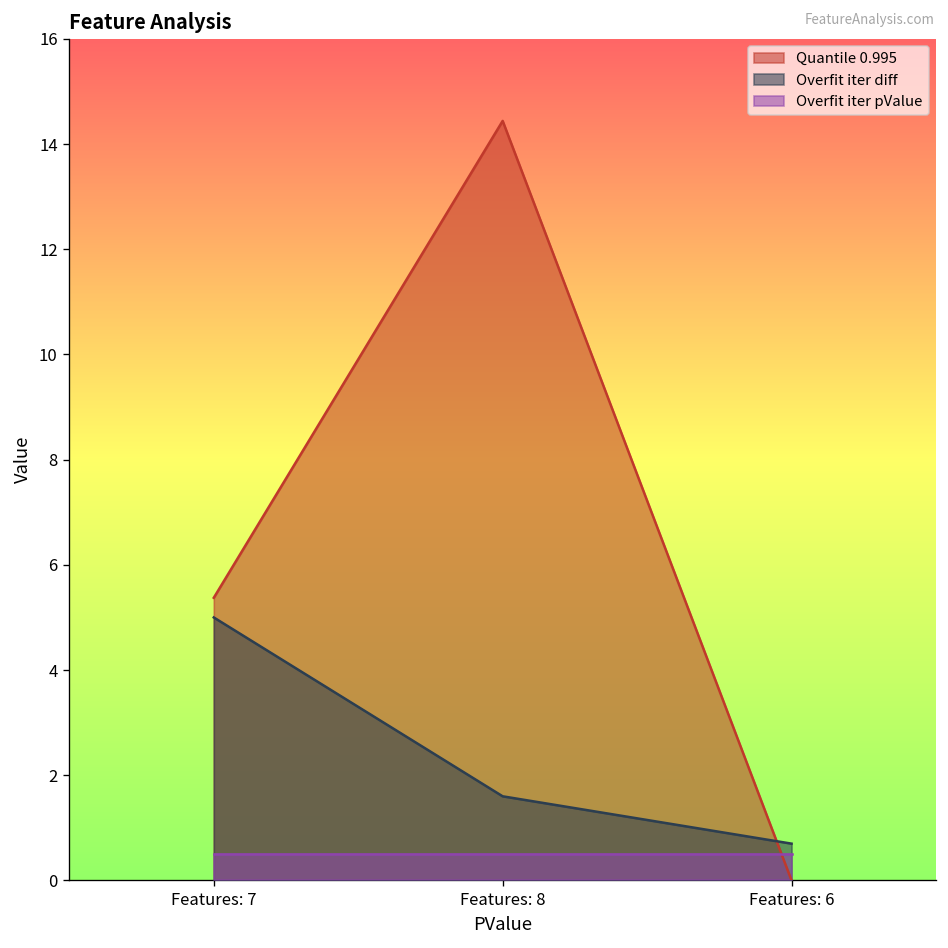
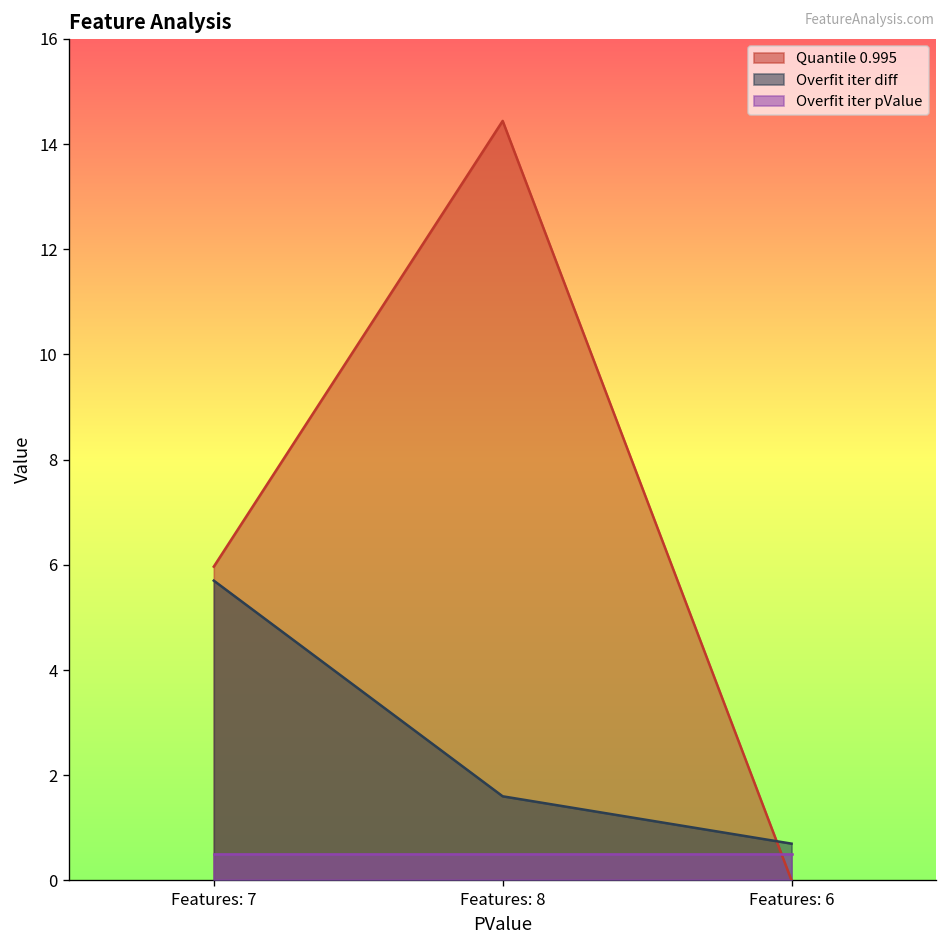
  {
    "Quantile 0.995": {
-     "Features: 7": 5.4,
+     "Features: 7": 6.0,
      "Features: 8": 14.4,
      "Features: 6": 0.0
    },
    "Overfit iter diff": {
-     "Features: 7": 5.0,
+     "Features: 7": 5.7,
      "Features: 8": 1.6,
      "Features: 6": 0.7
    },
    "Overfit iter pValue": {
      "Features: 7": 0.5,
      "Features: 8": 0.5,
      "Features: 6": 0.5
    }
  }
